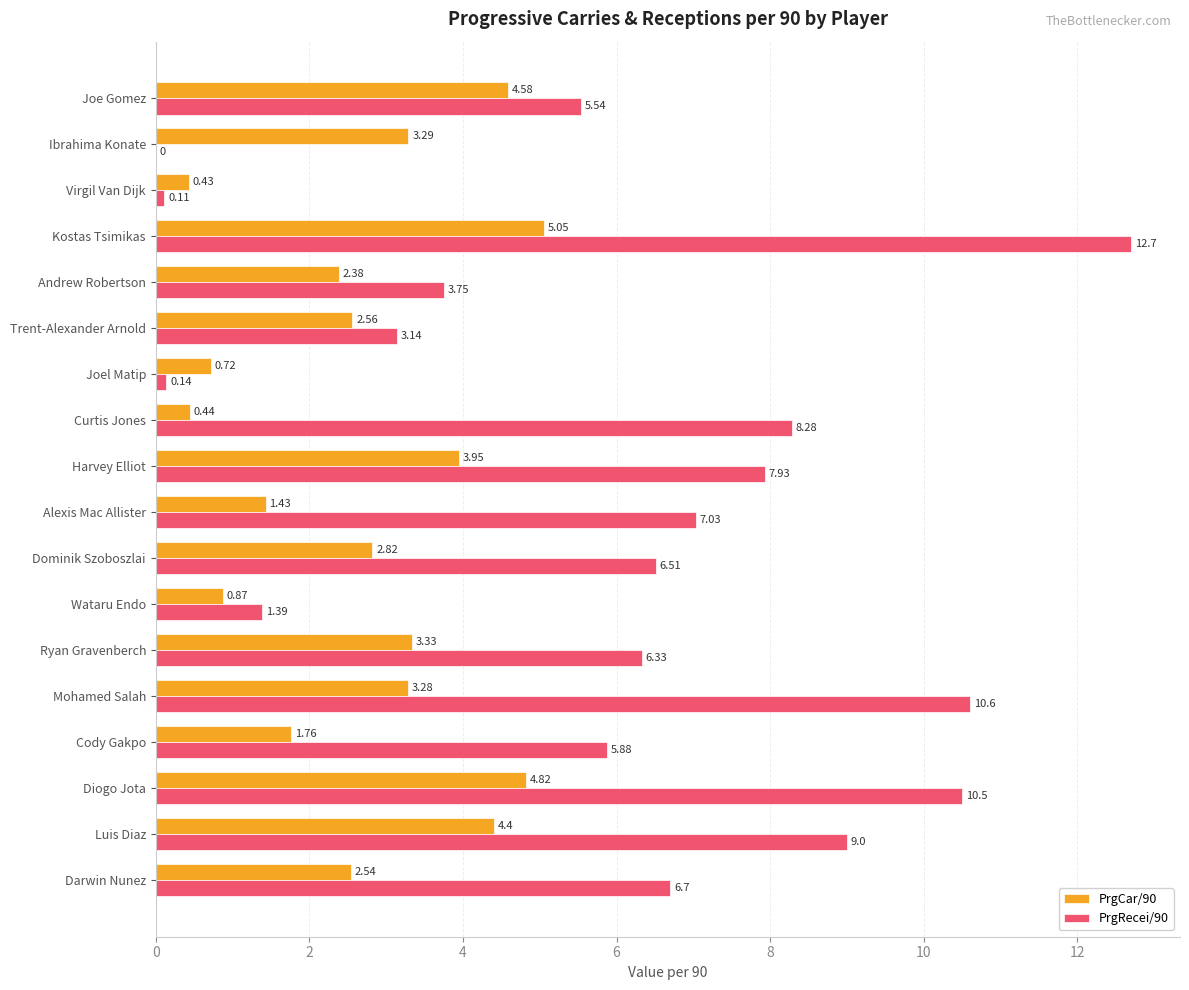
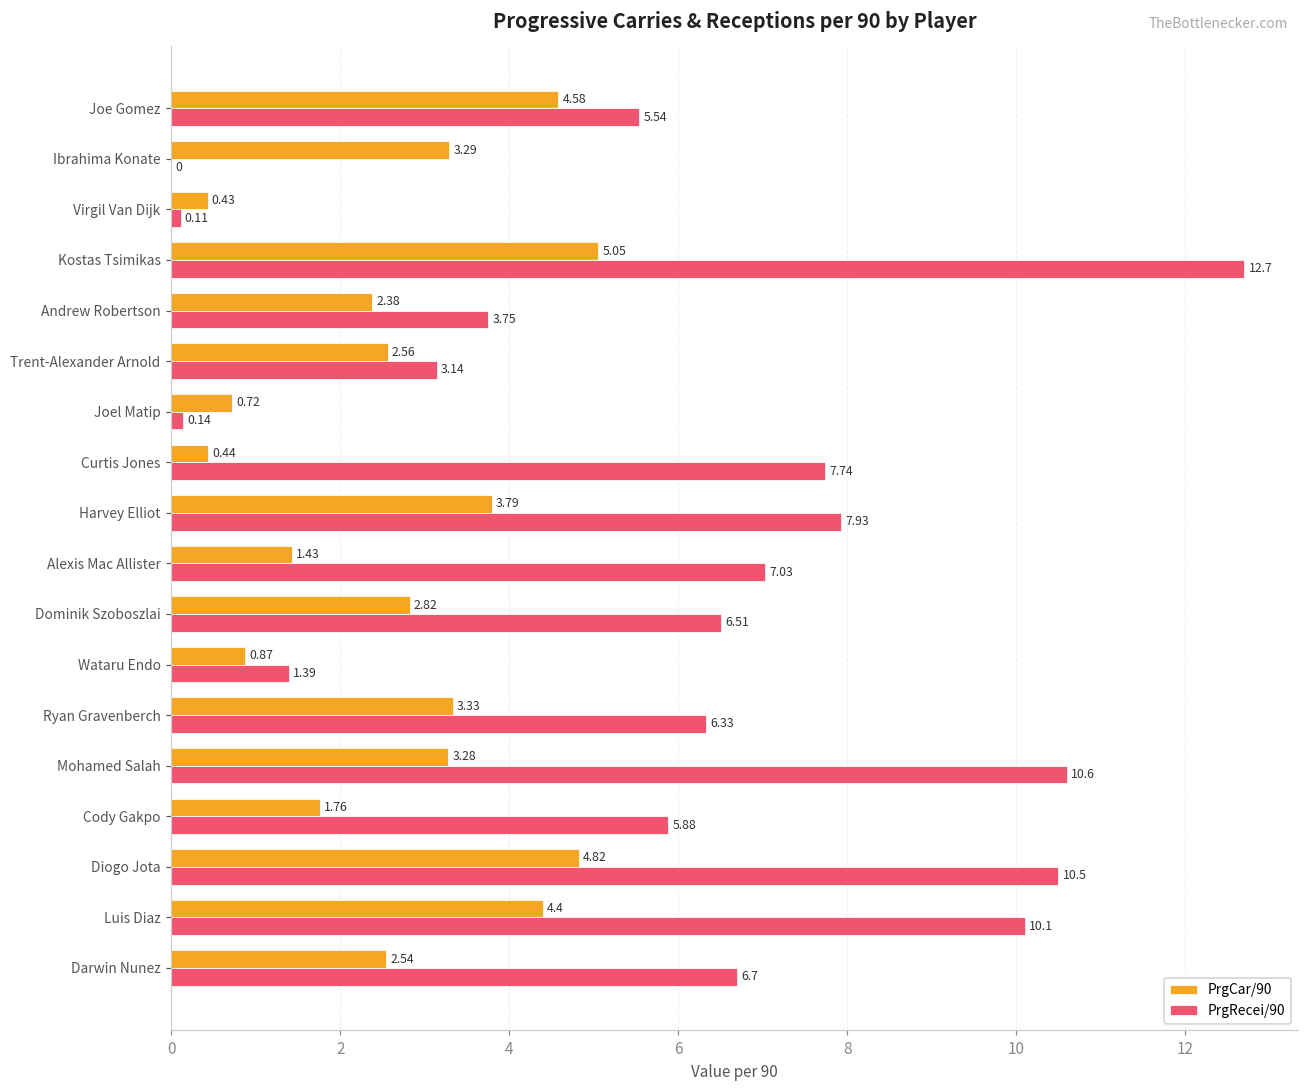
  {
    "PrgCar/90": {
      "Joe Gomez": 4.58,
      "Ibrahima Konate": 3.29,
      "Virgil Van Dijk": 0.43,
      "Kostas Tsimikas": 5.05,
      "Andrew Robertson": 2.38,
      "Trent-Alexander Arnold": 2.56,
      "Joel Matip": 0.72,
      "Curtis Jones": 0.44,
-     "Harvey Elliot": 3.95,
+     "Harvey Elliot": 3.79,
      "Alexis Mac Allister": 1.43,
      "Dominik Szoboszlai": 2.82,
      "Wataru Endo": 0.87,
      "Ryan Gravenberch": 3.33,
      "Mohamed Salah": 3.28,
      "Cody Gakpo": 1.76,
      "Diogo Jota": 4.82,
      "Luis Diaz": 4.4,
      "Darwin Nunez": 2.54
    },
    "PrgRecei/90": {
      "Joe Gomez": 5.54,
      "Ibrahima Konate": 0,
      "Virgil Van Dijk": 0.11,
      "Kostas Tsimikas": 12.7,
      "Andrew Robertson": 3.75,
      "Trent-Alexander Arnold": 3.14,
      "Joel Matip": 0.14,
-     "Curtis Jones": 8.28,
+     "Curtis Jones": 7.74,
      "Harvey Elliot": 7.93,
      "Alexis Mac Allister": 7.03,
      "Dominik Szoboszlai": 6.51,
      "Wataru Endo": 1.39,
      "Ryan Gravenberch": 6.33,
      "Mohamed Salah": 10.6,
      "Cody Gakpo": 5.88,
      "Diogo Jota": 10.5,
-     "Luis Diaz": 9.0,
+     "Luis Diaz": 10.1,
      "Darwin Nunez": 6.7
    }
  }
